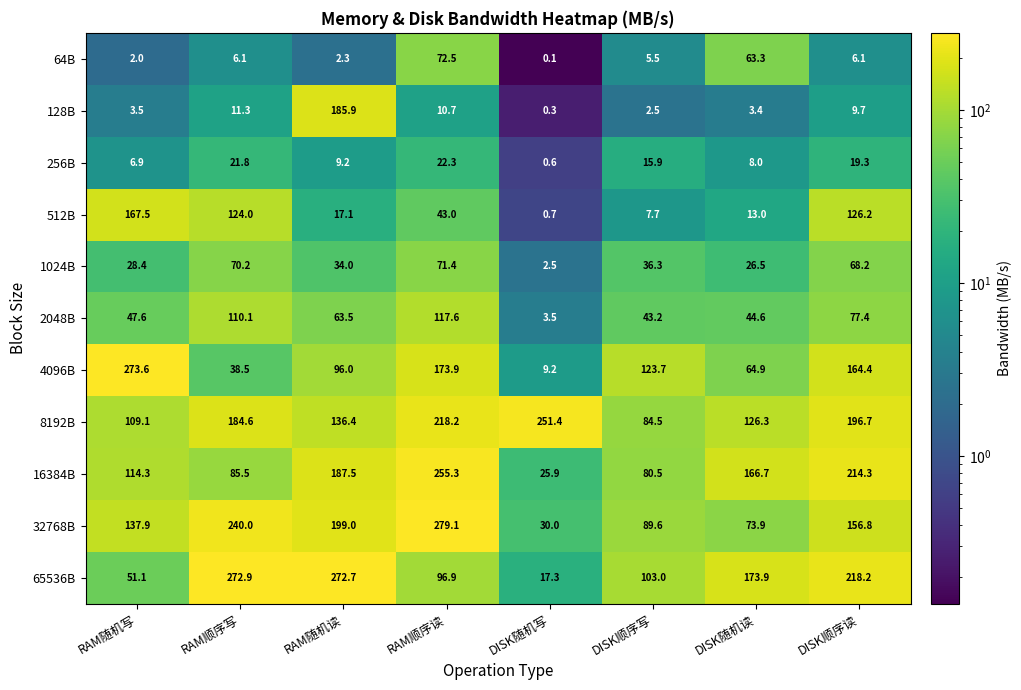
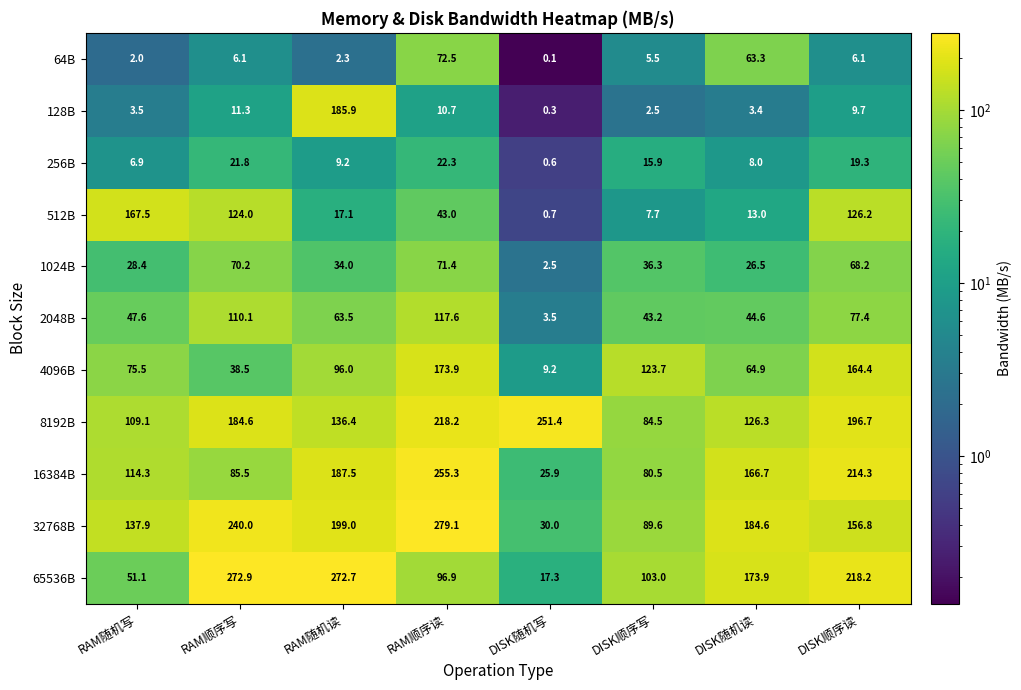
  {
    "64B": {
      "RAM随机写": 2.0,
      "RAM顺序写": 6.1,
      "RAM随机读": 2.3,
      "RAM顺序读": 72.5,
      "DISK随机写": 0.1,
      "DISK顺序写": 5.5,
      "DISK随机读": 63.3,
      "DISK顺序读": 6.1
    },
    "128B": {
      "RAM随机写": 3.5,
      "RAM顺序写": 11.3,
      "RAM随机读": 185.9,
      "RAM顺序读": 10.7,
      "DISK随机写": 0.3,
      "DISK顺序写": 2.5,
      "DISK随机读": 3.4,
      "DISK顺序读": 9.7
    },
    "256B": {
      "RAM随机写": 6.9,
      "RAM顺序写": 21.8,
      "RAM随机读": 9.2,
      "RAM顺序读": 22.3,
      "DISK随机写": 0.6,
      "DISK顺序写": 15.9,
      "DISK随机读": 8.0,
      "DISK顺序读": 19.3
    },
    "512B": {
      "RAM随机写": 167.5,
      "RAM顺序写": 124.0,
      "RAM随机读": 17.1,
      "RAM顺序读": 43.0,
      "DISK随机写": 0.7,
      "DISK顺序写": 7.7,
      "DISK随机读": 13.0,
      "DISK顺序读": 126.2
    },
    "1024B": {
      "RAM随机写": 28.4,
      "RAM顺序写": 70.2,
      "RAM随机读": 34.0,
      "RAM顺序读": 71.4,
      "DISK随机写": 2.5,
      "DISK顺序写": 36.3,
      "DISK随机读": 26.5,
      "DISK顺序读": 68.2
    },
    "2048B": {
      "RAM随机写": 47.6,
      "RAM顺序写": 110.1,
      "RAM随机读": 63.5,
      "RAM顺序读": 117.6,
      "DISK随机写": 3.5,
      "DISK顺序写": 43.2,
      "DISK随机读": 44.6,
      "DISK顺序读": 77.4
    },
    "4096B": {
-     "RAM随机写": 273.6,
+     "RAM随机写": 75.5,
      "RAM顺序写": 38.5,
      "RAM随机读": 96.0,
      "RAM顺序读": 173.9,
      "DISK随机写": 9.2,
      "DISK顺序写": 123.7,
      "DISK随机读": 64.9,
      "DISK顺序读": 164.4
    },
    "8192B": {
      "RAM随机写": 109.1,
      "RAM顺序写": 184.6,
      "RAM随机读": 136.4,
      "RAM顺序读": 218.2,
      "DISK随机写": 251.4,
      "DISK顺序写": 84.5,
      "DISK随机读": 126.3,
      "DISK顺序读": 196.7
    },
    "16384B": {
      "RAM随机写": 114.3,
      "RAM顺序写": 85.5,
      "RAM随机读": 187.5,
      "RAM顺序读": 255.3,
      "DISK随机写": 25.9,
      "DISK顺序写": 80.5,
      "DISK随机读": 166.7,
      "DISK顺序读": 214.3
    },
    "32768B": {
      "RAM随机写": 137.9,
      "RAM顺序写": 240.0,
      "RAM随机读": 199.0,
      "RAM顺序读": 279.1,
      "DISK随机写": 30.0,
      "DISK顺序写": 89.6,
-     "DISK随机读": 73.9,
+     "DISK随机读": 184.6,
      "DISK顺序读": 156.8
    },
    "65536B": {
      "RAM随机写": 51.1,
      "RAM顺序写": 272.9,
      "RAM随机读": 272.7,
      "RAM顺序读": 96.9,
      "DISK随机写": 17.3,
      "DISK顺序写": 103.0,
      "DISK随机读": 173.9,
      "DISK顺序读": 218.2
    }
  }
